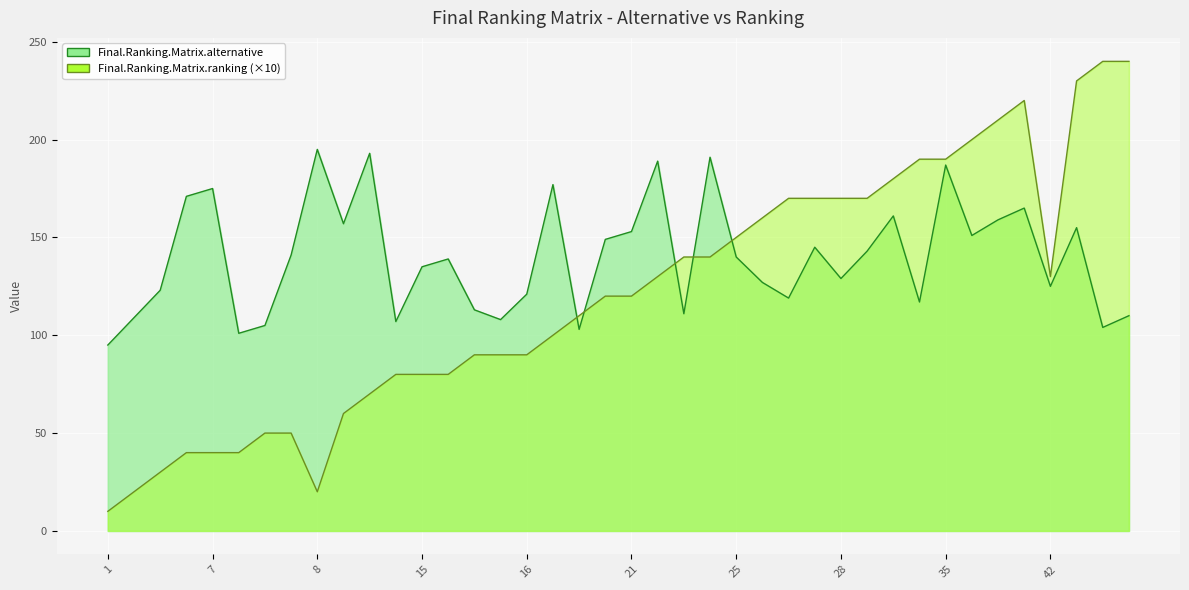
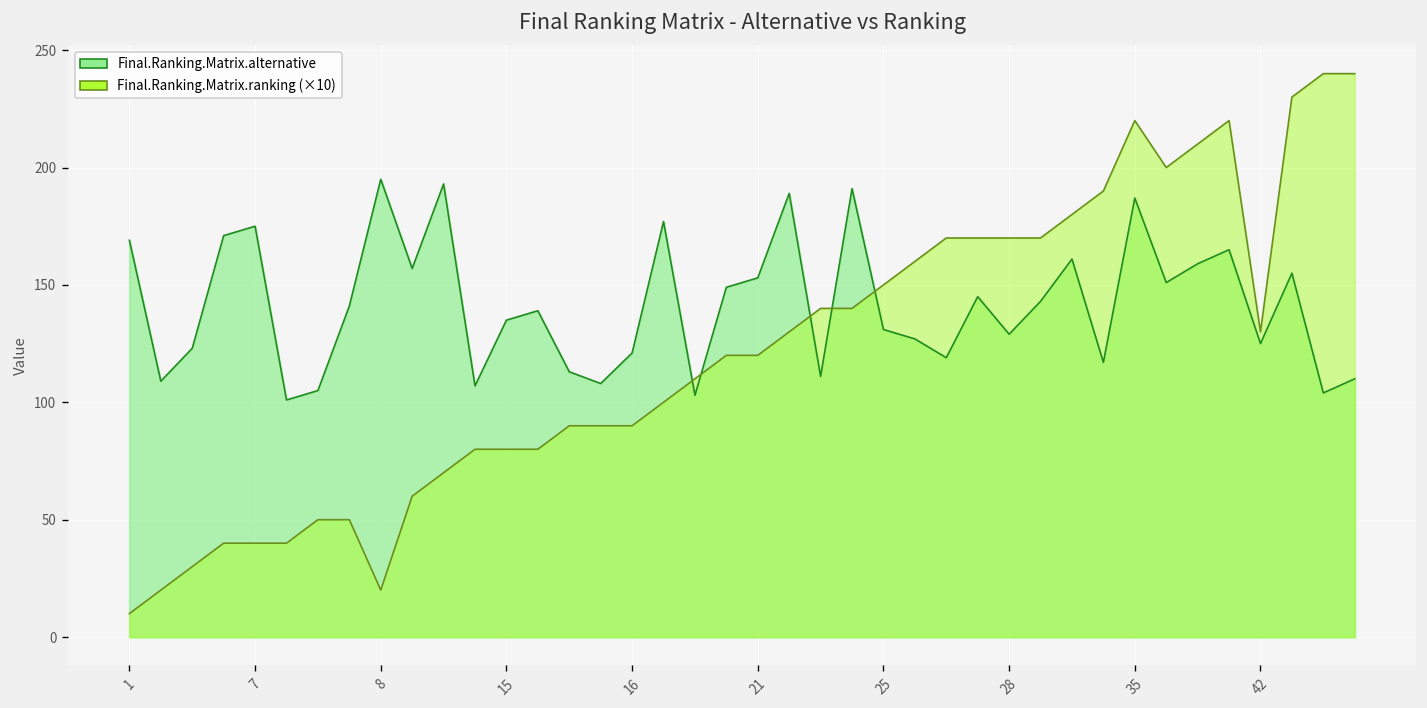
  {
    "Final.Ranking.Matrix.alternative": {
-     "1": 95,
+     "1": 169,
      "7": 175,
      "8": 195,
      "15": 135,
      "16": 121,
      "21": 153,
-     "25": 140,
+     "25": 131,
      "28": 129,
      "35": 187,
      "42": 125
    },
    "Final.Ranking.Matrix.ranking (×10)": {
      "1": 10,
      "7": 40,
      "8": 20,
      "15": 80,
      "16": 90,
      "21": 120,
      "25": 150,
      "28": 170,
-     "35": 190,
+     "35": 220,
      "42": 130
    }
  }
